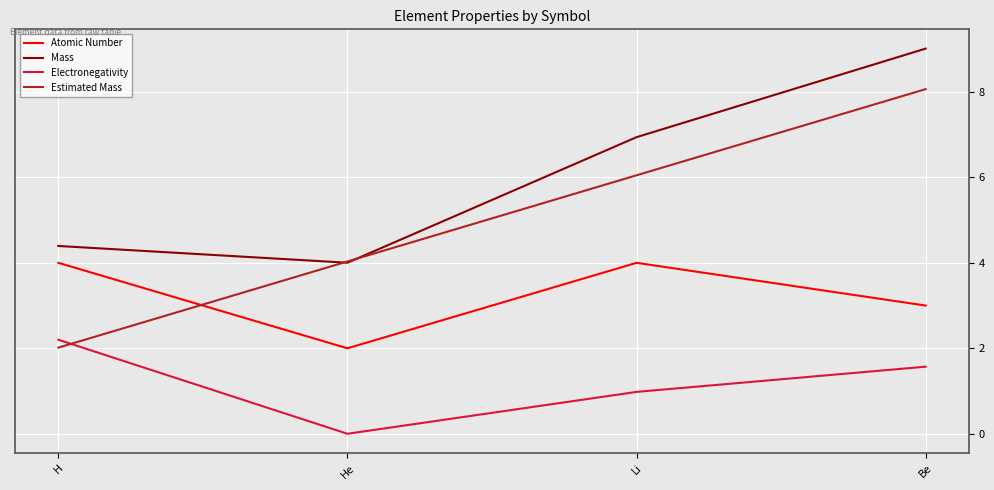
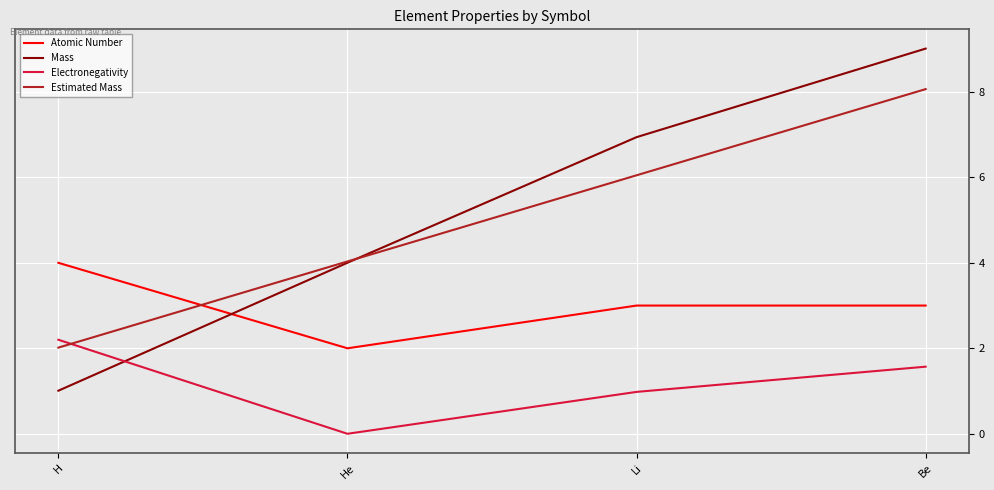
  {
    "Atomic Number": {
      "H": 4,
      "He": 2,
-     "Li": 4,
+     "Li": 3,
      "Be": 3
    },
    "Mass": {
-     "H": 4.4,
+     "H": 1.0,
      "Li": 6.9,
      "Be": 9.0
    }
  }
